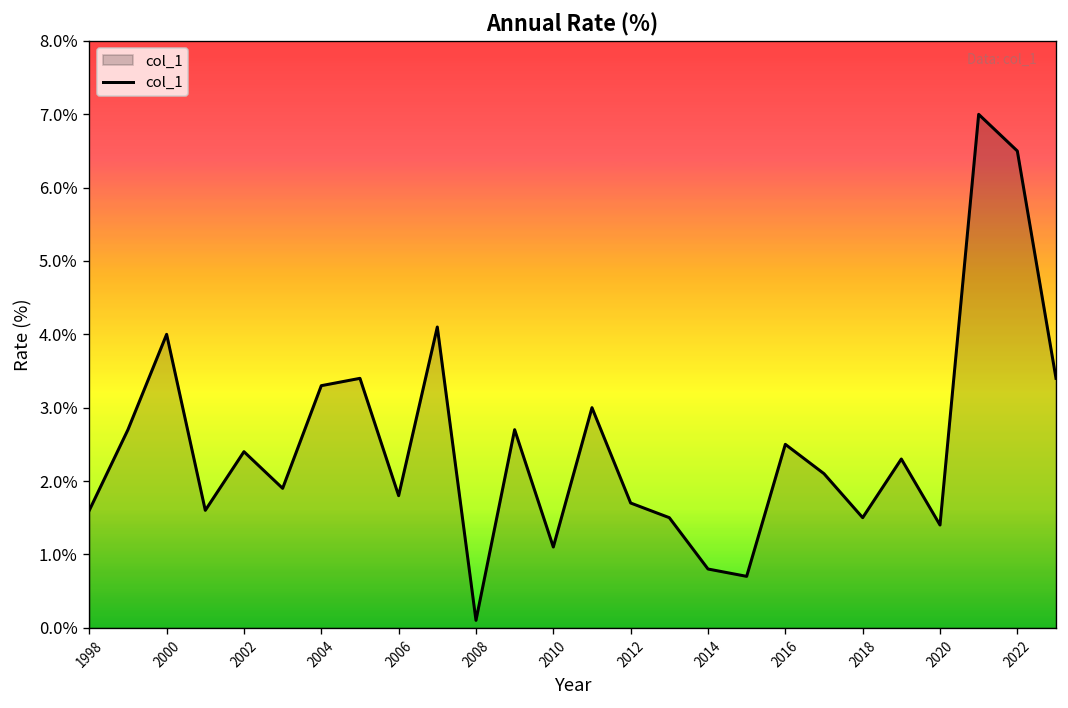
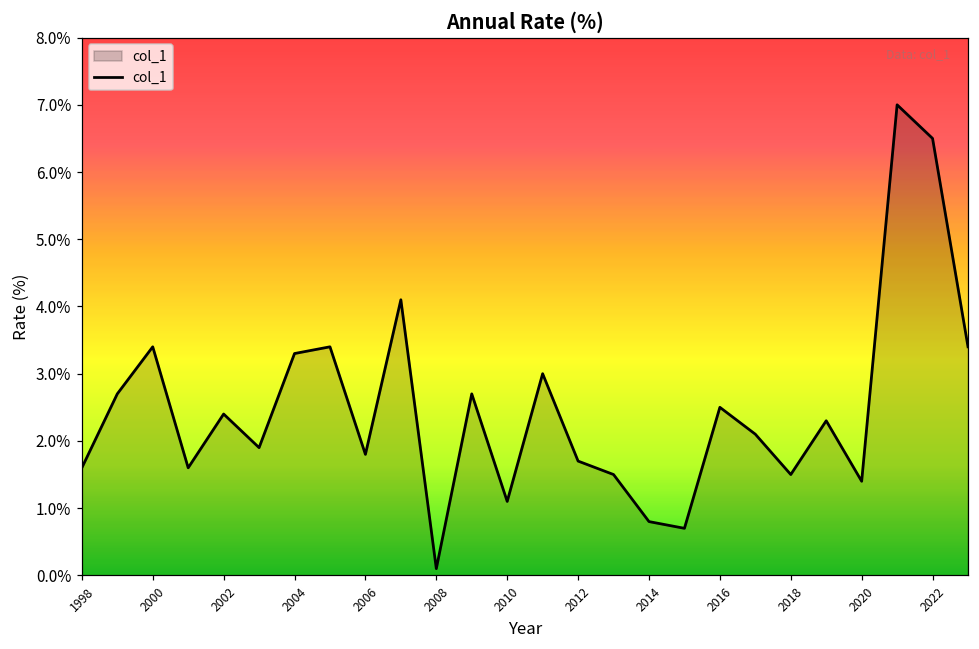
  {
    "1998": "1.6%",
-   "2000": "4.0%",
+   "2000": "3.4%",
    "2002": "2.4%",
    "2004": "3.3%",
    "2006": "1.8%",
    "2008": "0.1%",
    "2010": "1.1%",
    "2012": "1.7%",
    "2014": "0.8%",
    "2016": "2.5%",
    "2018": "1.5%",
    "2020": "1.4%",
    "2022": "6.5%"
  }
